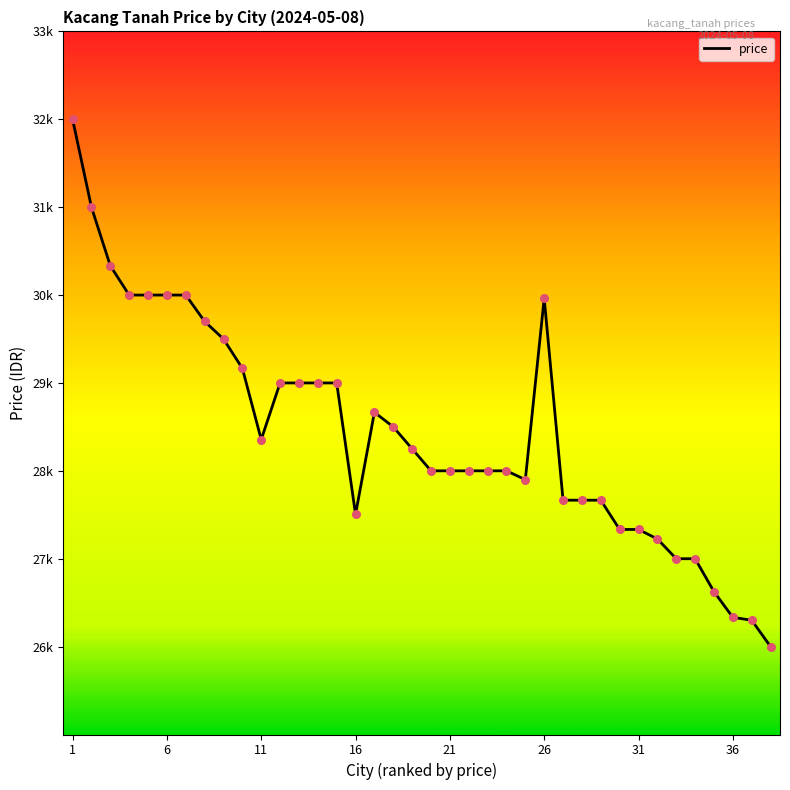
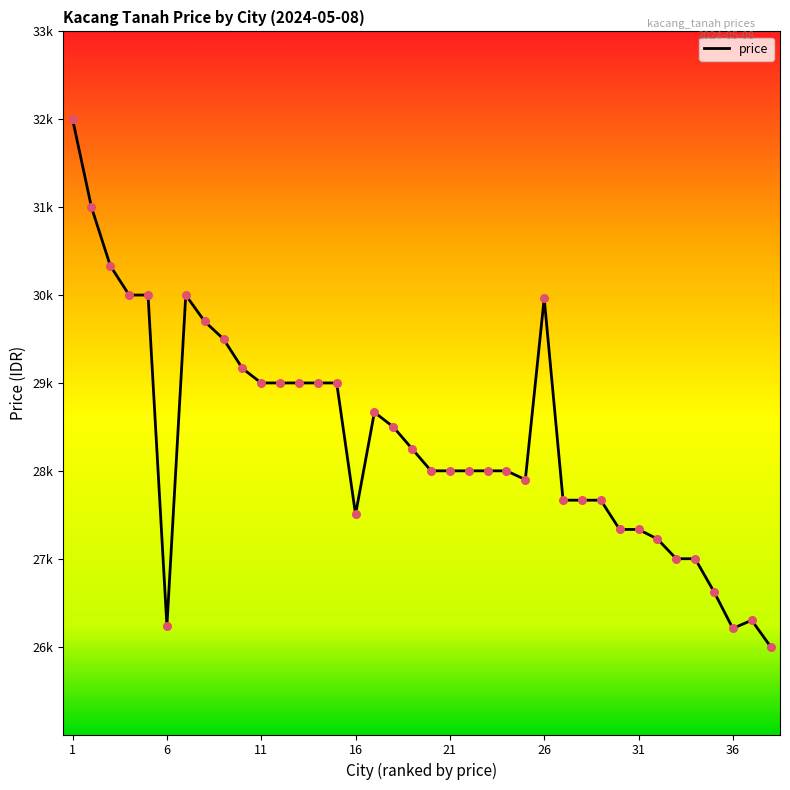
  {
    "1": 32000,
-   "6": 30000,
-   "11": 28400,
+   "6": 26200,
+   "11": 29000,
    "16": 27500,
    "21": 28000,
    "26": 30000,
    "31": 27300,
-   "36": 26300
+   "36": 26200
  }
